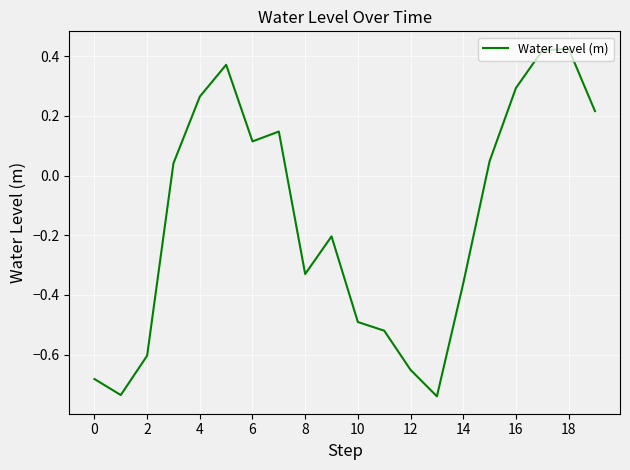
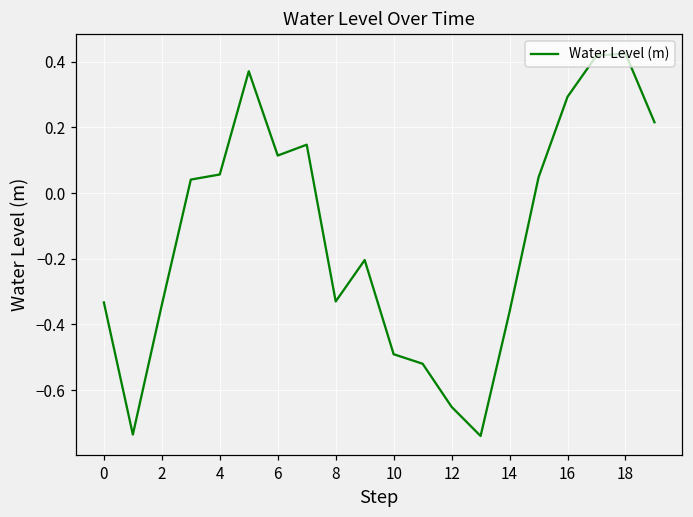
  {
-   "0": -0.68,
-   "2": -0.60,
-   "4": 0.26,
+   "0": -0.33,
+   "2": -0.34,
+   "4": 0.06,
    "6": 0.11,
    "8": -0.33,
    "10": -0.49,
    "12": -0.65,
    "14": -0.36,
    "16": 0.29
  }
